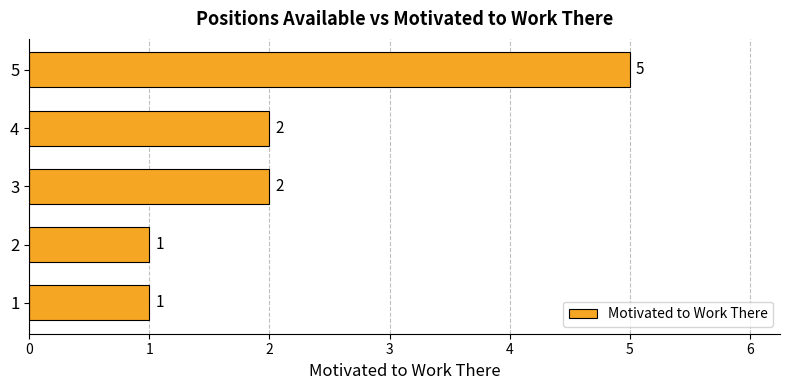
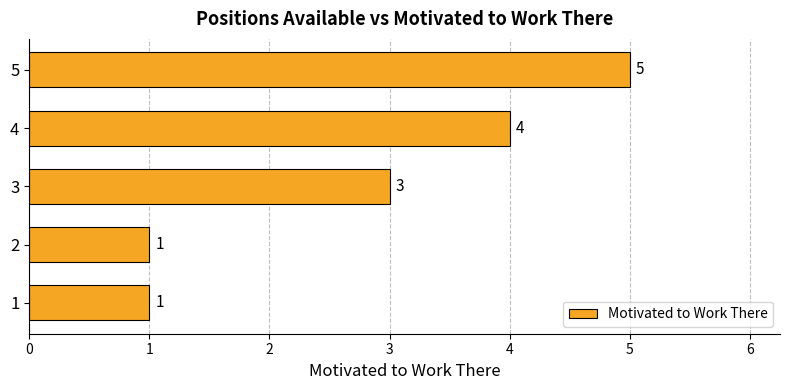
  {
    "5": 5,
-   "4": 2,
-   "3": 2,
+   "4": 4,
+   "3": 3,
    "2": 1,
    "1": 1
  }
